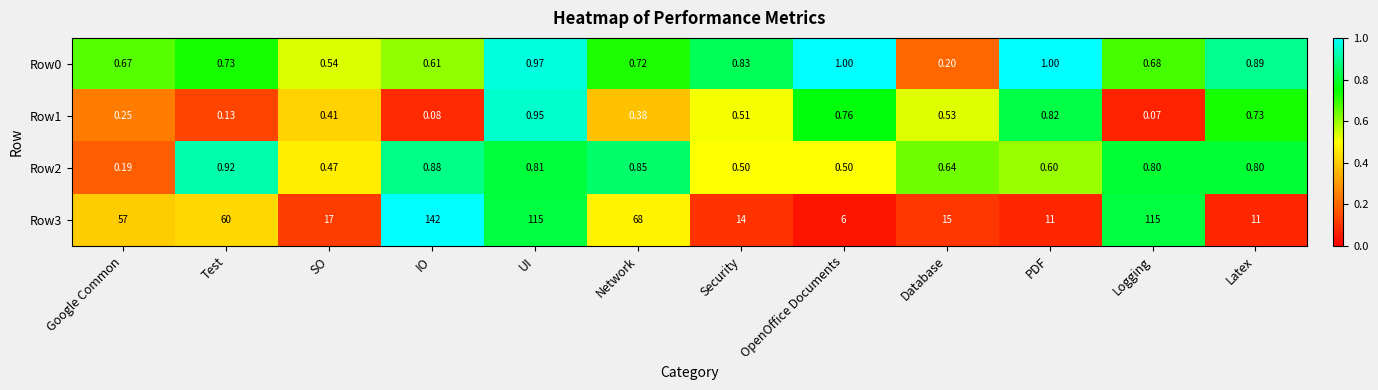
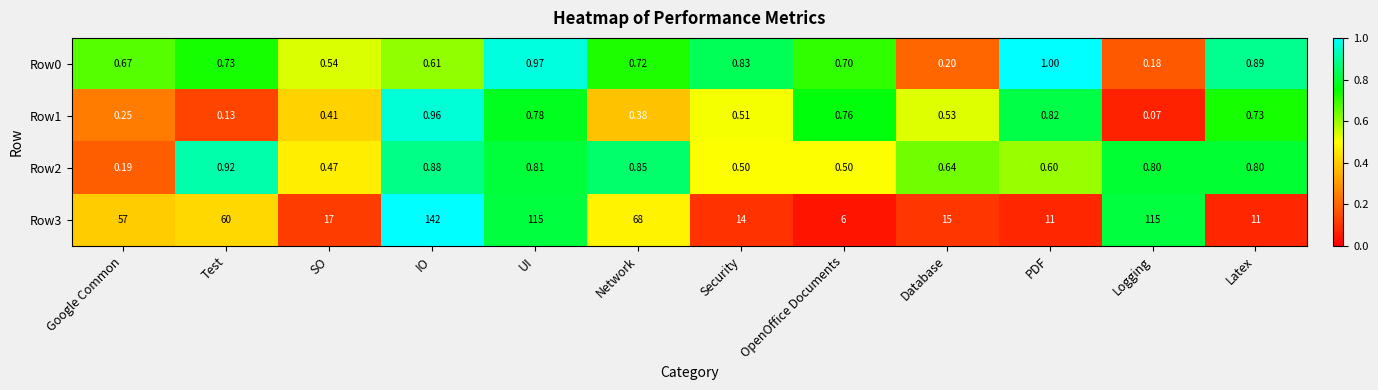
  {
    "Row0": {
      "Google Common": 0.67,
      "Test": 0.73,
      "SO": 0.54,
      "IO": 0.61,
      "UI": 0.97,
      "Network": 0.72,
      "Security": 0.83,
-     "OpenOffice Documents": 1.00,
+     "OpenOffice Documents": 0.70,
      "Database": 0.20,
      "PDF": 1.00,
-     "Logging": 0.68,
+     "Logging": 0.18,
      "Latex": 0.89
    },
    "Row1": {
      "Google Common": 0.25,
      "Test": 0.13,
      "SO": 0.41,
-     "IO": 0.08,
-     "UI": 0.95,
+     "IO": 0.96,
+     "UI": 0.78,
      "Network": 0.38,
      "Security": 0.51,
      "OpenOffice Documents": 0.76,
      "Database": 0.53,
      "PDF": 0.82,
      "Logging": 0.07,
      "Latex": 0.73
    },
    "Row2": {
      "Google Common": 0.19,
      "Test": 0.92,
      "SO": 0.47,
      "IO": 0.88,
      "UI": 0.81,
      "Network": 0.85,
      "Security": 0.50,
      "OpenOffice Documents": 0.50,
      "Database": 0.64,
      "PDF": 0.60,
      "Logging": 0.80,
      "Latex": 0.80
    },
    "Row3": {
      "Google Common": 57,
      "Test": 60,
      "SO": 17,
      "IO": 142,
      "UI": 115,
      "Network": 68,
      "Security": 14,
      "OpenOffice Documents": 6,
      "Database": 15,
      "PDF": 11,
      "Logging": 115,
      "Latex": 11
    }
  }
